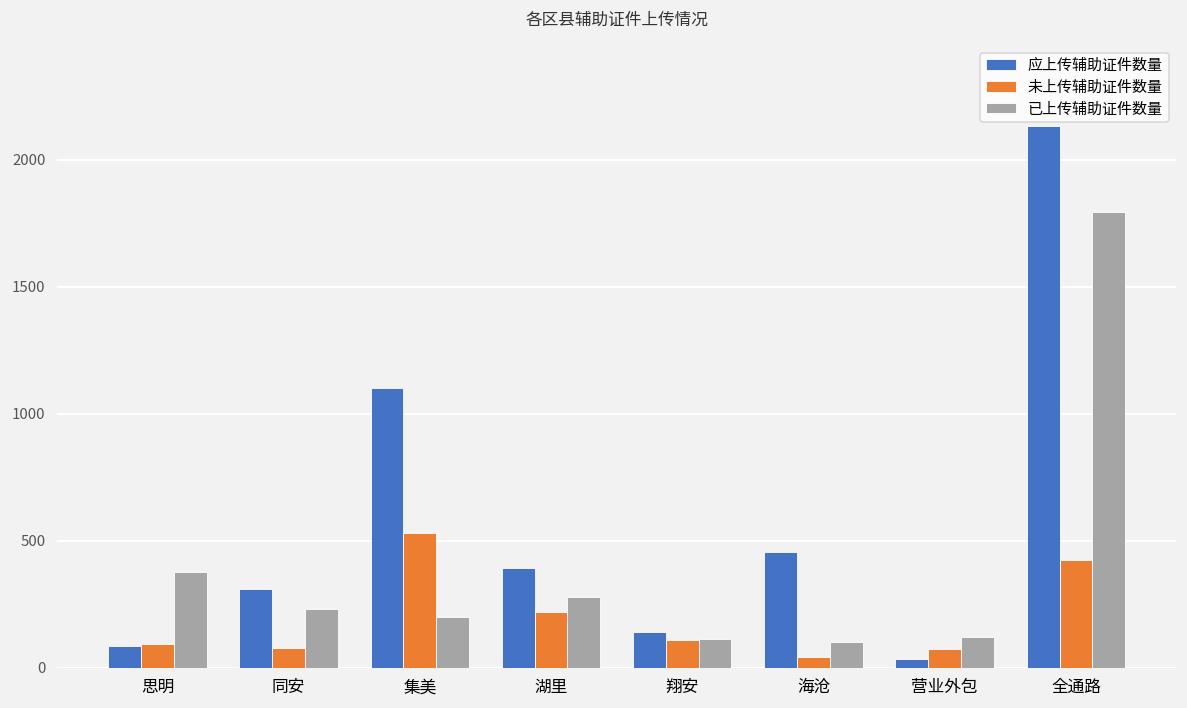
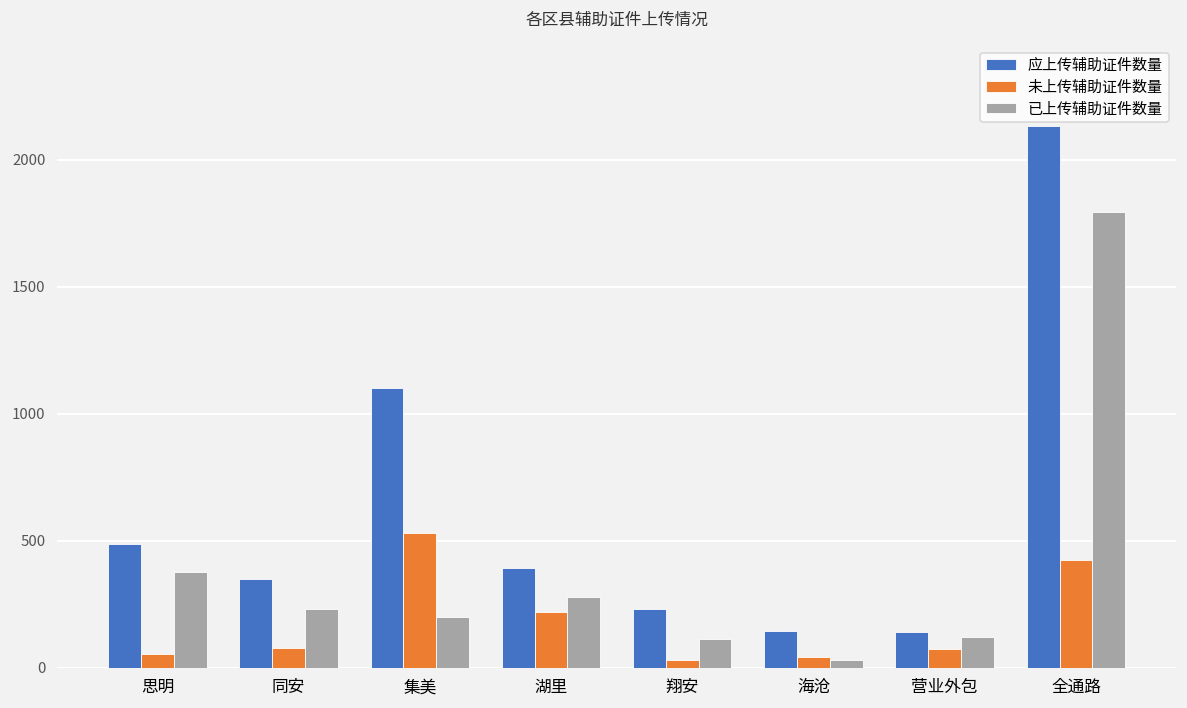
  {
    "应上传辅助证件数量": {
-     "思明": 80,
-     "同安": 310,
+     "思明": 490,
+     "同安": 350,
      "集美": 1100,
      "湖里": 390,
-     "翔安": 140,
-     "海沧": 450,
-     "营业外包": 30
+     "翔安": 230,
+     "海沧": 140,
+     "营业外包": 140
    },
    "未上传辅助证件数量": {
-     "思明": 90,
+     "思明": 50,
      "同安": 80,
      "集美": 530,
      "湖里": 220,
-     "翔安": 110,
+     "翔安": 30,
      "海沧": 40,
      "营业外包": 70,
      "全通路": 420
    },
    "已上传辅助证件数量": {
      "思明": 380,
      "同安": 230,
      "集美": 200,
      "湖里": 280,
      "翔安": 110,
-     "海沧": 100,
+     "海沧": 30,
      "营业外包": 120,
      "全通路": 1790
    }
  }
